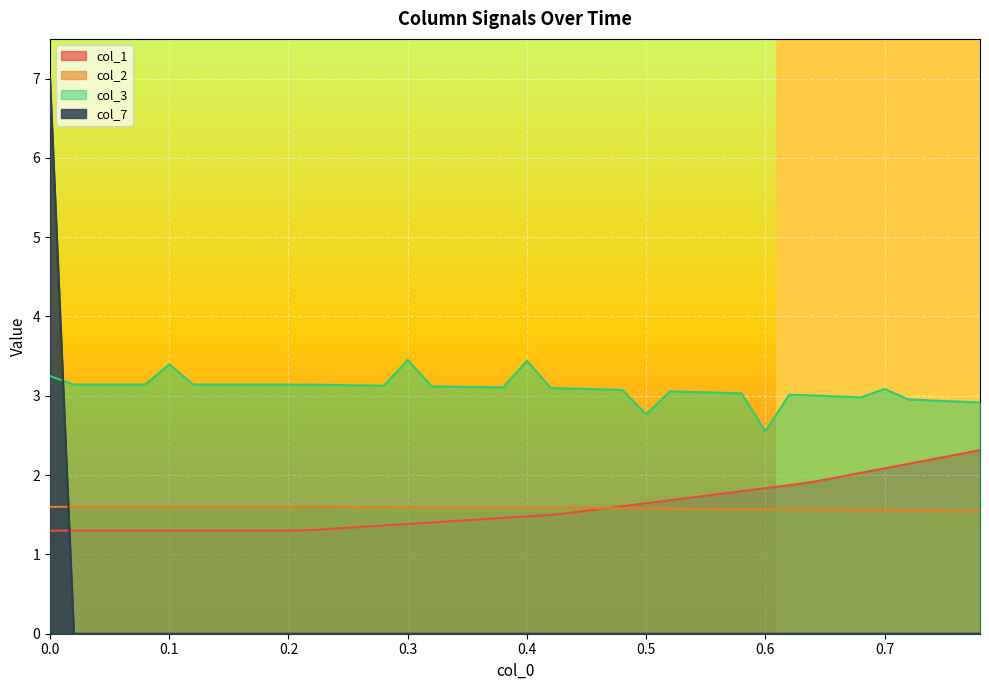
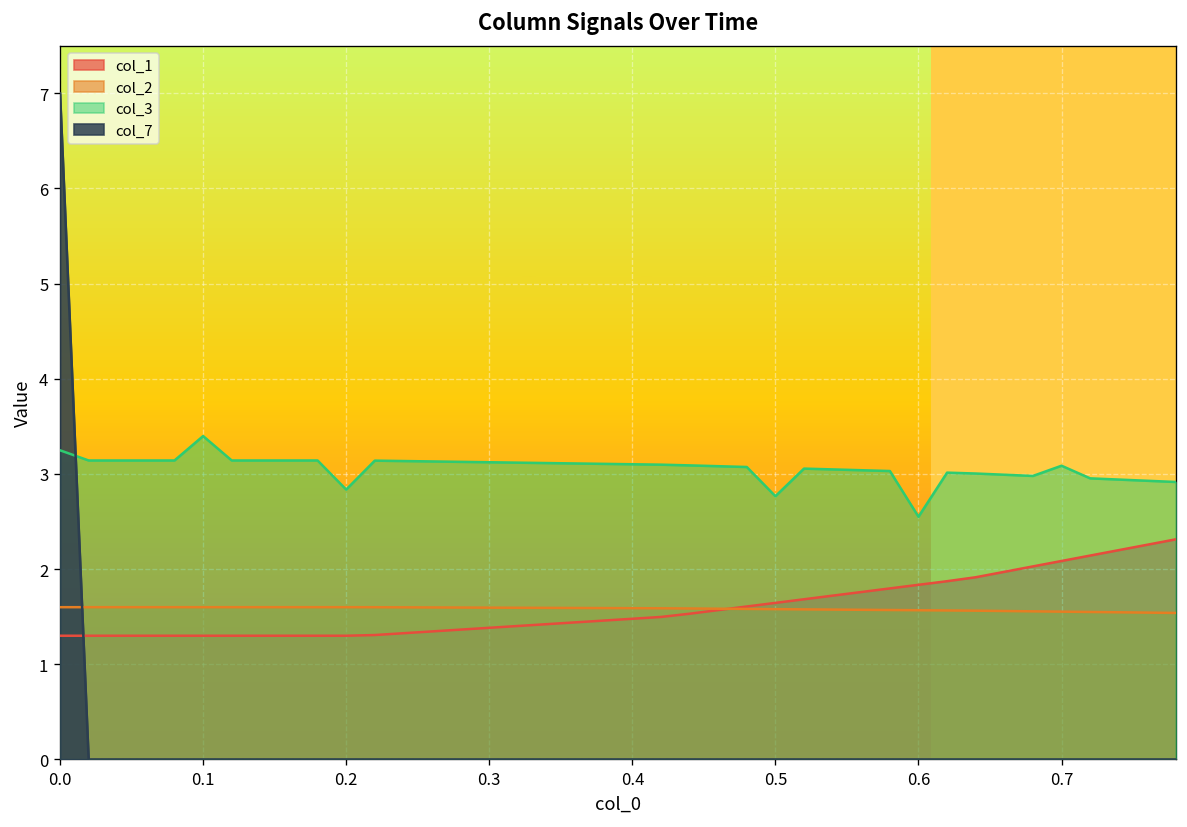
  {
    "col_3": {
      "0.0": 3.2,
      "0.1": 3.4,
-     "0.2": 3.1,
-     "0.3": 3.5,
-     "0.4": 3.4,
+     "0.2": 2.8,
+     "0.3": 3.1,
+     "0.4": 3.1,
      "0.5": 2.8,
      "0.6": 2.6,
      "0.7": 3.1
    },
    "col_7": {
      "0.0": 7.0,
      "0.1": 0.0,
      "0.2": 0.0,
      "0.3": 0.0,
      "0.4": 0.0,
      "0.5": 0.0,
      "0.6": 0.0,
      "0.7": 0.0
    }
  }
